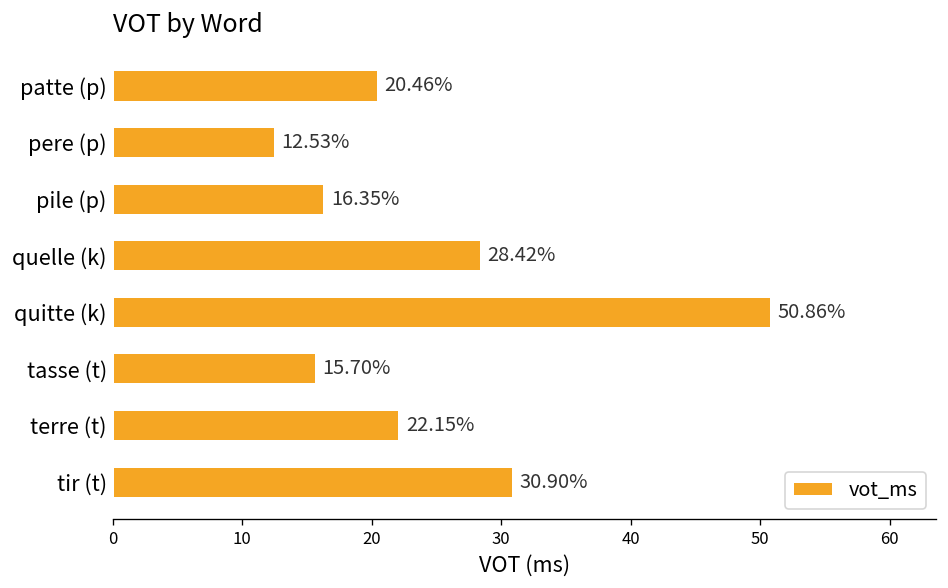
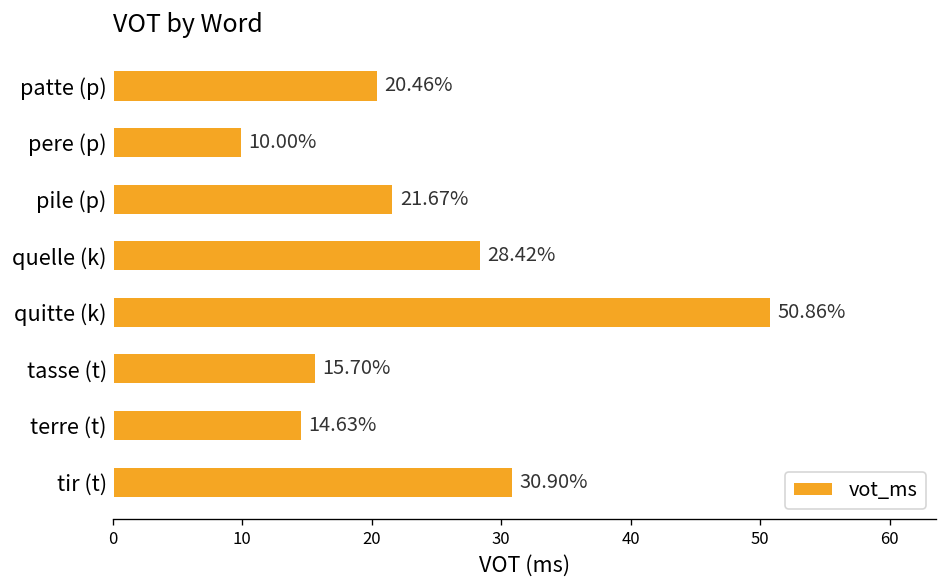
  {
    "patte (p)": "20.46%",
-   "pere (p)": "12.53%",
-   "pile (p)": "16.35%",
+   "pere (p)": "10.00%",
+   "pile (p)": "21.67%",
    "quelle (k)": "28.42%",
    "quitte (k)": "50.86%",
    "tasse (t)": "15.70%",
-   "terre (t)": "22.15%",
+   "terre (t)": "14.63%",
    "tir (t)": "30.90%"
  }
